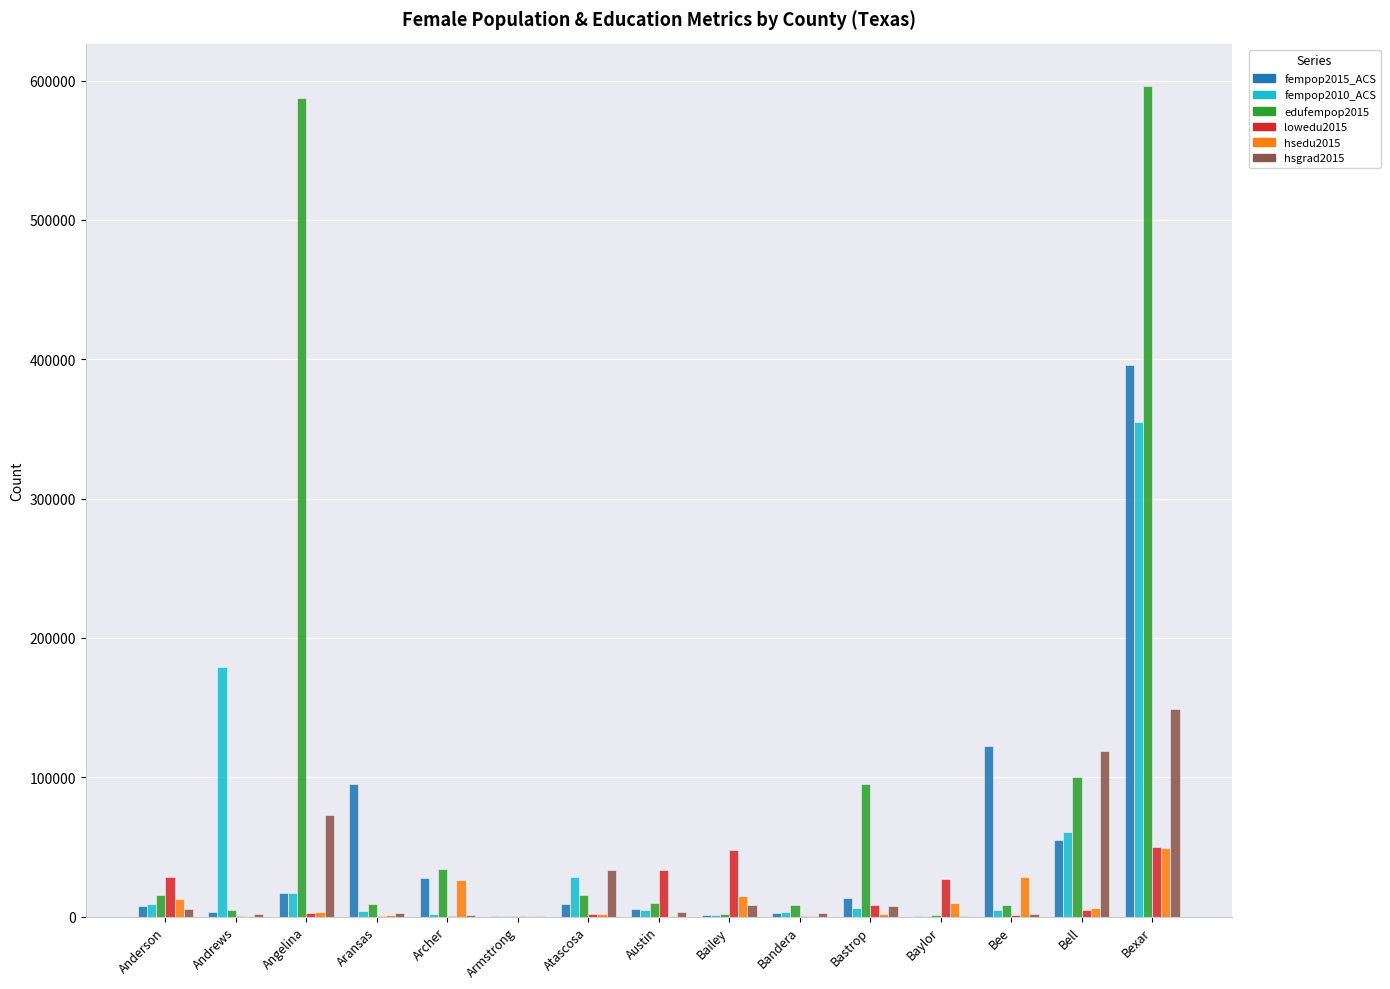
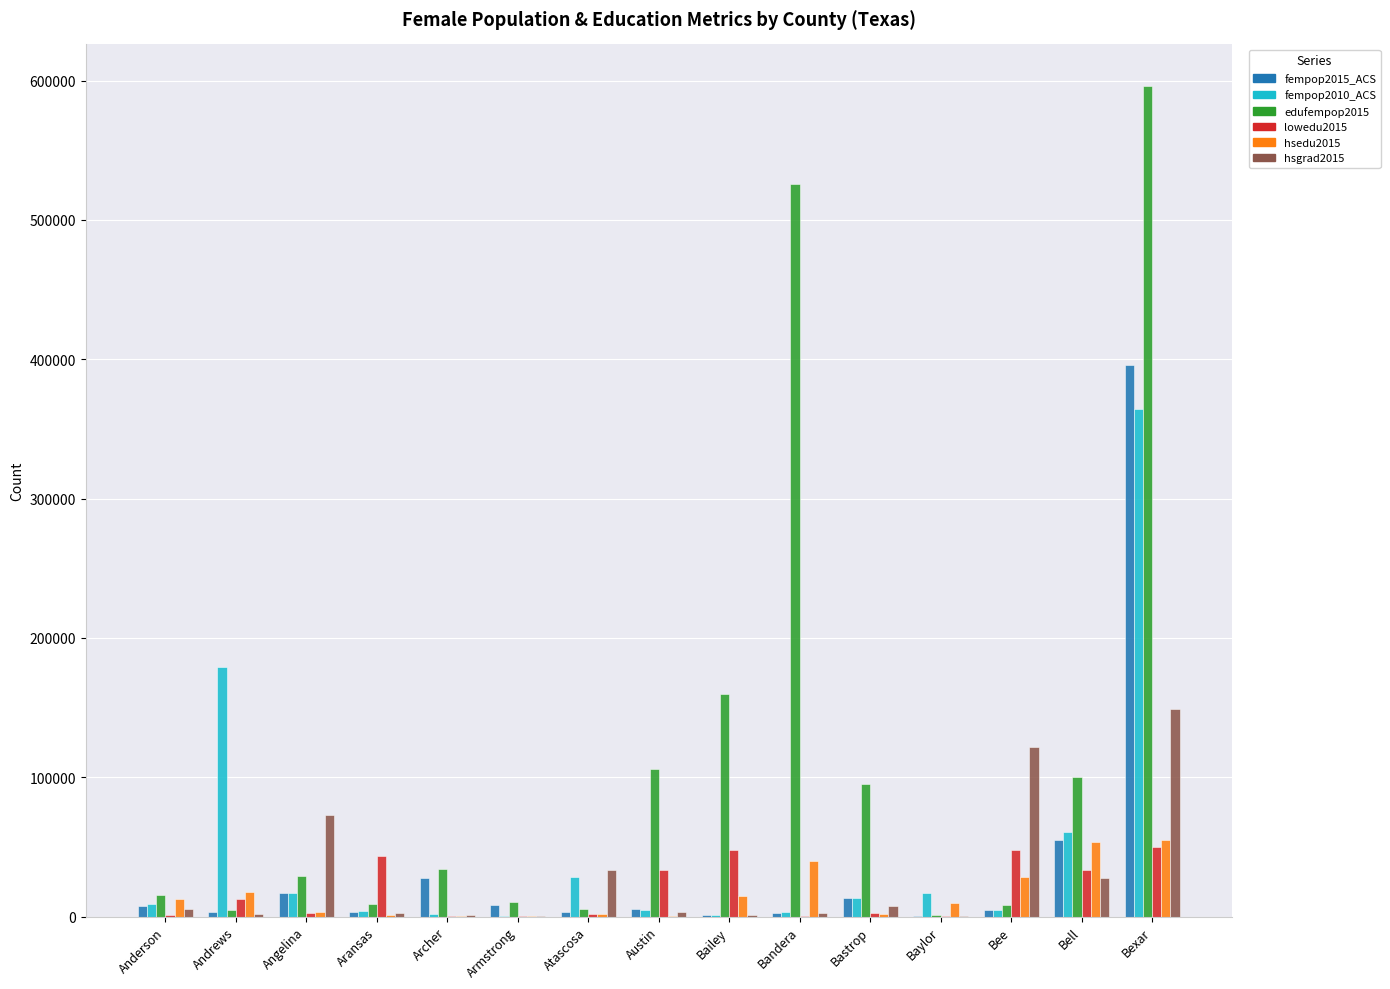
  {
    "fempop2015_ACS": {
      "Anderson": 8000,
      "Andrews": 3000,
      "Angelina": 17000,
-     "Aransas": 95000,
+     "Aransas": 4000,
      "Archer": 28000,
-     "Armstrong": 0,
-     "Atascosa": 9000,
+     "Armstrong": 8000,
+     "Atascosa": 3000,
      "Austin": 5000,
      "Bandera": 3000,
      "Bastrop": 14000,
-     "Bee": 122000,
+     "Bee": 5000,
      "Bell": 55000,
      "Bexar": 396000
    },
    "fempop2010_ACS": {
      "Anderson": 9000,
      "Andrews": 179000,
      "Angelina": 17000,
      "Aransas": 4000,
      "Atascosa": 28000,
      "Austin": 5000,
      "Bandera": 3000,
-     "Bastrop": 6000,
-     "Baylor": 1000,
+     "Bastrop": 13000,
+     "Baylor": 17000,
      "Bee": 5000,
      "Bell": 61000,
-     "Bexar": 355000
+     "Bexar": 364000
    },
    "edufempop2015": {
      "Anderson": 15000,
      "Andrews": 5000,
-     "Angelina": 588000,
+     "Angelina": 29000,
      "Aransas": 9000,
      "Archer": 34000,
-     "Armstrong": 1000,
-     "Atascosa": 15000,
-     "Austin": 10000,
-     "Bailey": 2000,
-     "Bandera": 8000,
+     "Armstrong": 11000,
+     "Atascosa": 5000,
+     "Austin": 106000,
+     "Bailey": 160000,
+     "Bandera": 526000,
      "Bastrop": 95000,
      "Bee": 8000,
      "Bell": 100000,
      "Bexar": 596000
    },
    "lowedu2015": {
-     "Anderson": 28000,
-     "Andrews": 1000,
+     "Anderson": 1000,
+     "Andrews": 12000,
      "Angelina": 2000,
-     "Aransas": 0,
+     "Aransas": 43000,
      "Atascosa": 2000,
      "Austin": 34000,
      "Bailey": 48000,
-     "Bastrop": 9000,
-     "Baylor": 27000,
-     "Bee": 1000,
-     "Bell": 5000,
+     "Bastrop": 2000,
+     "Baylor": 0,
+     "Bee": 48000,
+     "Bell": 33000,
      "Bexar": 50000
    },
    "hsedu2015": {
      "Anderson": 13000,
-     "Andrews": 0,
+     "Andrews": 18000,
      "Angelina": 3000,
-     "Archer": 26000,
+     "Archer": 0,
      "Atascosa": 2000,
      "Bailey": 15000,
-     "Bandera": 1000,
+     "Bandera": 40000,
      "Bastrop": 2000,
      "Baylor": 10000,
      "Bee": 29000,
-     "Bell": 6000,
-     "Bexar": 49000
+     "Bell": 53000,
+     "Bexar": 55000
    },
    "hsgrad2015": {
      "Anderson": 5000,
      "Angelina": 73000,
      "Aransas": 3000,
      "Atascosa": 33000,
      "Austin": 3000,
-     "Bailey": 8000,
+     "Bailey": 1000,
      "Bandera": 2000,
      "Bastrop": 7000,
-     "Bee": 2000,
-     "Bell": 118000,
+     "Bee": 121000,
+     "Bell": 28000,
      "Bexar": 149000
    }
  }
